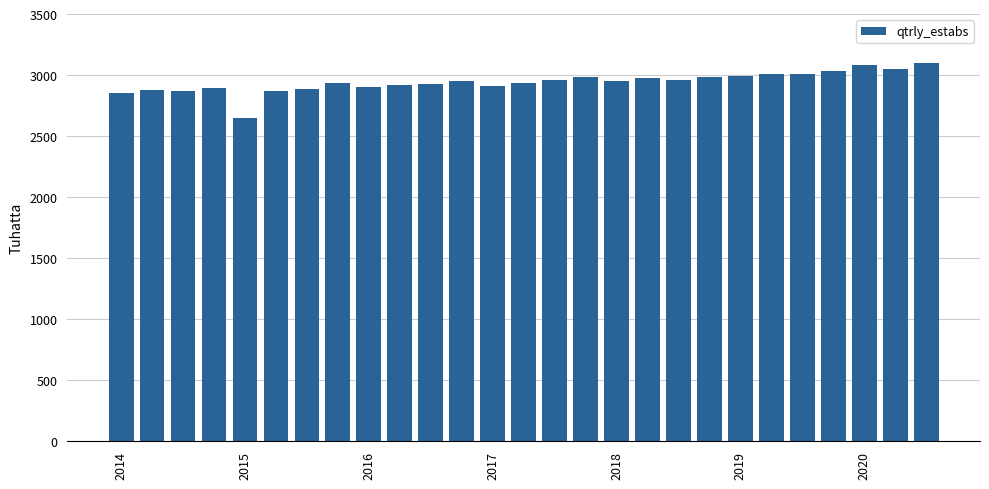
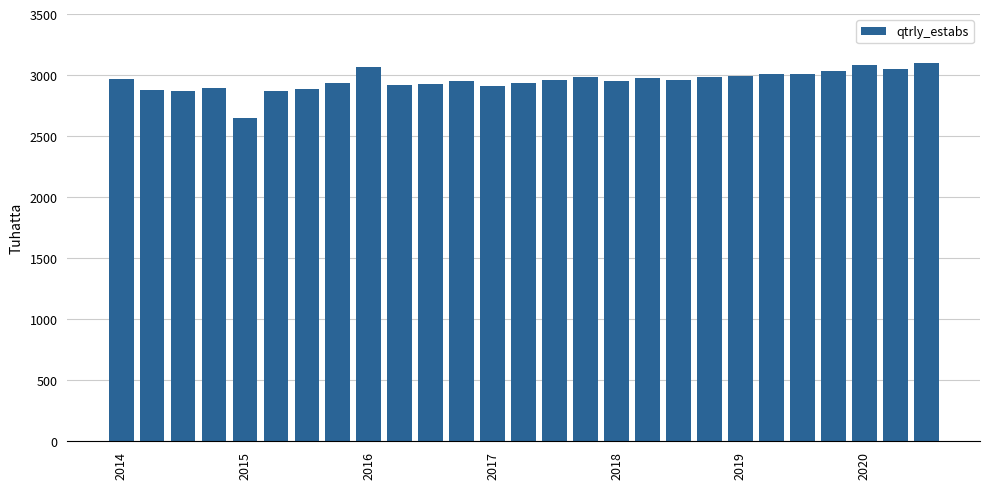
  {
-   "2014": 2860,
+   "2014": 2960,
    "2015": 2650,
-   "2016": 2910,
+   "2016": 3060,
    "2017": 2910,
    "2018": 2960,
    "2019": 2990,
    "2020": 3090
  }
